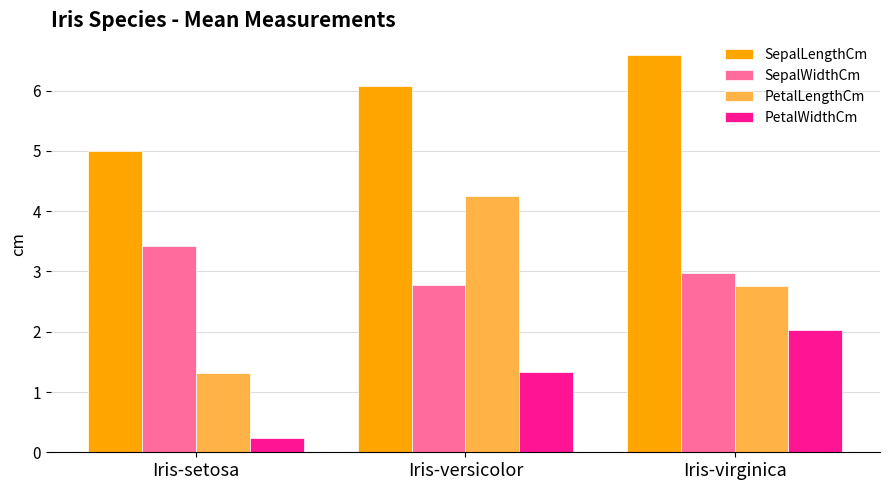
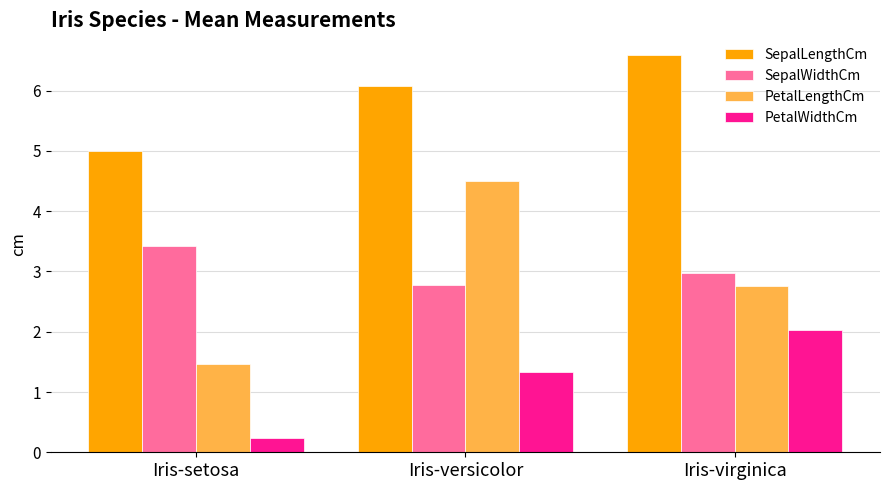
  {
    "SepalLengthCm": {
      "Iris-setosa": 5.0,
      "Iris-versicolor": 6.1,
      "Iris-virginica": 6.6
    },
    "SepalWidthCm": {
      "Iris-setosa": 3.4,
      "Iris-versicolor": 2.8,
      "Iris-virginica": 3.0
    },
    "PetalLengthCm": {
-     "Iris-setosa": 1.3,
-     "Iris-versicolor": 4.3,
+     "Iris-setosa": 1.5,
+     "Iris-versicolor": 4.5,
      "Iris-virginica": 2.8
    },
    "PetalWidthCm": {
      "Iris-setosa": 0.2,
      "Iris-versicolor": 1.3,
      "Iris-virginica": 2.0
    }
  }
